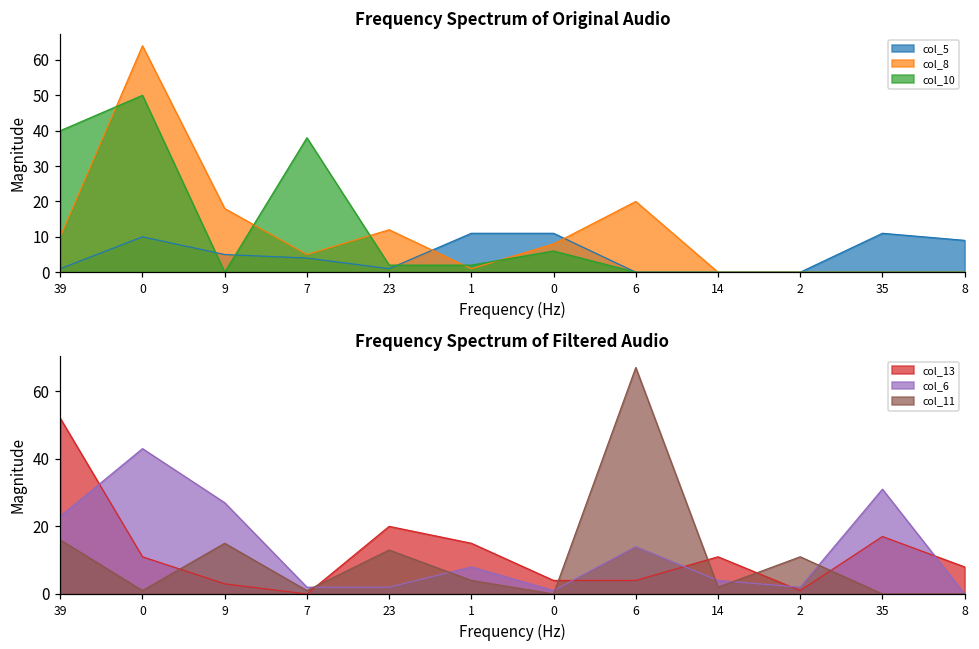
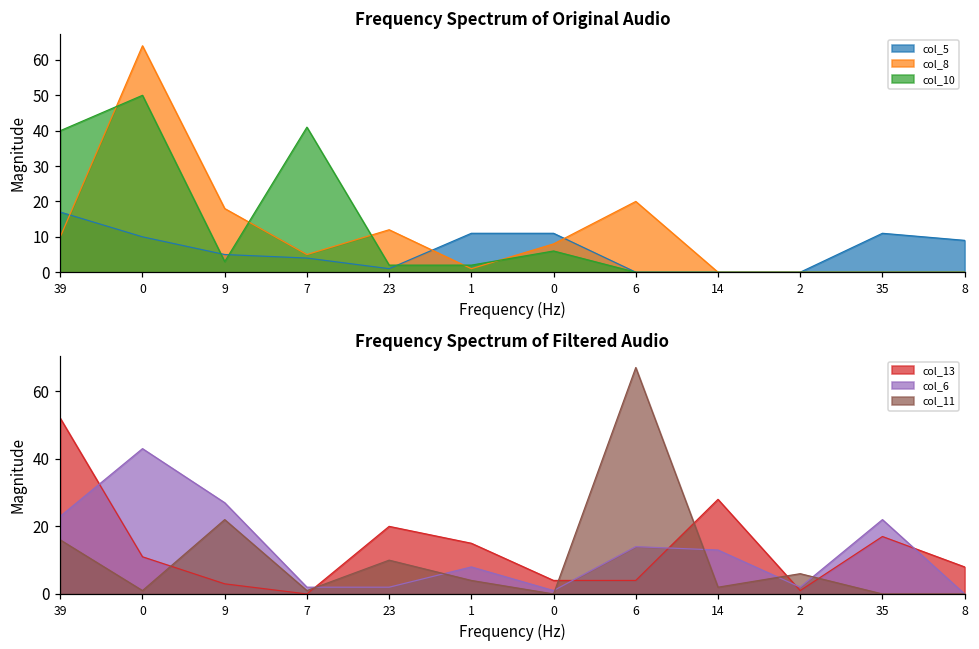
  {
    "Frequency Spectrum of Original Audio": {
      "col_5": {
-       "39": 1,
+       "39": 17,
        "9": 5,
        "7": 4,
        "23": 1,
        "1": 11,
        "35": 11,
        "8": 9
      },
      "col_8": {
        "39": 10,
        "9": 18,
        "7": 5,
        "23": 12,
        "1": 1,
        "6": 20
      },
      "col_10": {
        "39": 40,
-       "9": 0,
-       "7": 38,
+       "9": 3,
+       "7": 41,
        "23": 2,
        "1": 2
      }
    },
    "Frequency Spectrum of Filtered Audio": {
      "col_13": {
        "39": 52,
        "9": 3,
        "7": 0,
        "23": 20,
        "1": 15,
        "6": 4,
-       "14": 11,
+       "14": 28,
        "2": 1,
        "35": 17,
        "8": 8
      },
      "col_6": {
        "39": 23,
        "9": 27,
        "7": 2,
        "23": 2,
        "1": 8,
        "6": 14,
-       "14": 4,
+       "14": 13,
        "2": 2,
-       "35": 31
+       "35": 22
      },
      "col_11": {
        "39": 16,
-       "9": 15,
+       "9": 22,
        "7": 1,
-       "23": 13,
+       "23": 10,
        "1": 4,
        "6": 67,
        "14": 2,
-       "2": 11,
+       "2": 6,
        "35": 0
      }
    }
  }
